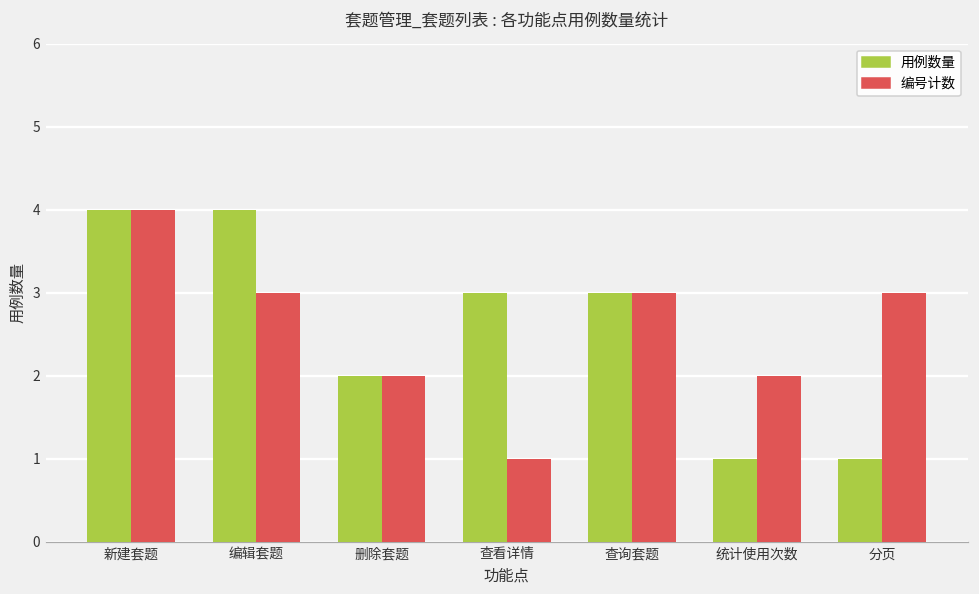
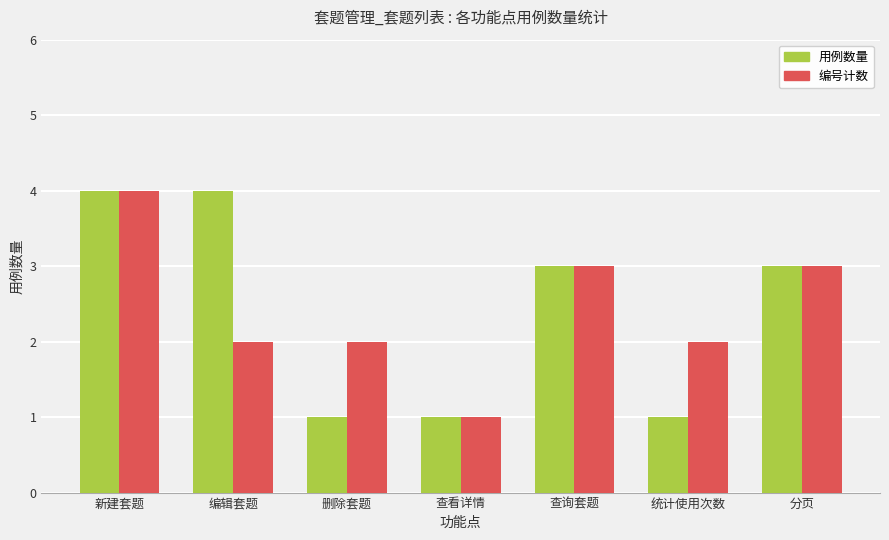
  {
    "用例数量": {
      "新建套题": 4,
      "编辑套题": 4,
-     "删除套题": 2,
-     "查看详情": 3,
+     "删除套题": 1,
+     "查看详情": 1,
      "查询套题": 3,
      "统计使用次数": 1,
-     "分页": 1
+     "分页": 3
    },
    "编号计数": {
      "新建套题": 4,
-     "编辑套题": 3,
+     "编辑套题": 2,
      "删除套题": 2,
      "查看详情": 1,
      "查询套题": 3,
      "统计使用次数": 2,
      "分页": 3
    }
  }
